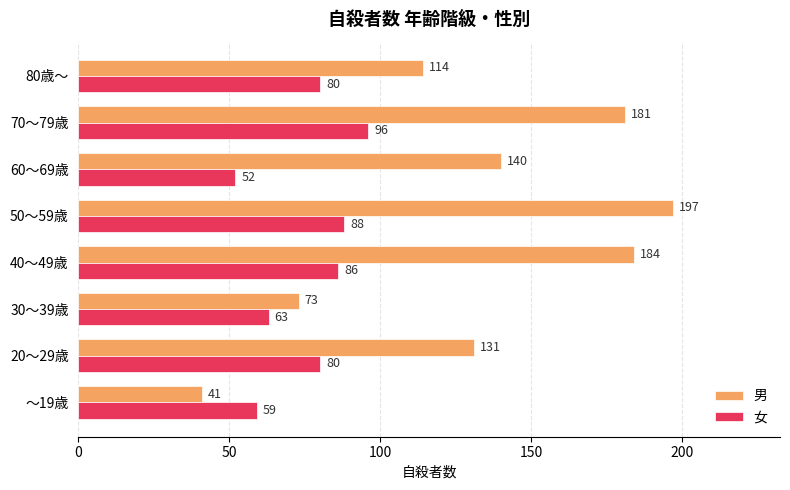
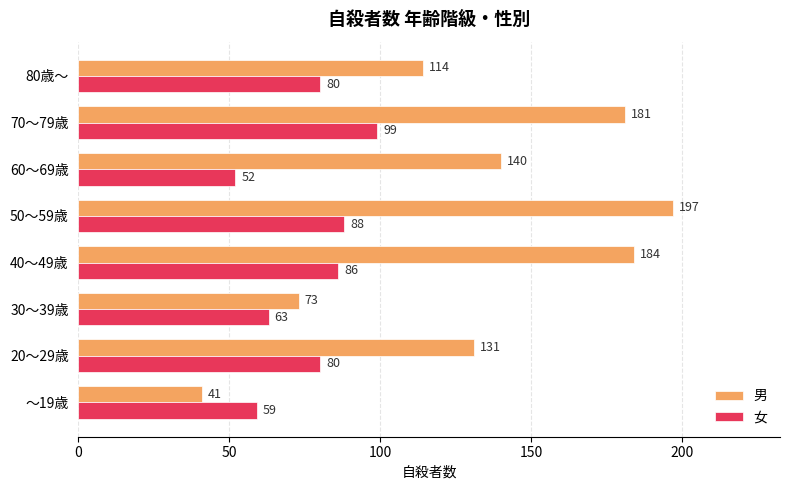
  {
    "男": {
      "80歳～": 114,
      "70～79歳": 181,
      "60～69歳": 140,
      "50～59歳": 197,
      "40～49歳": 184,
      "30～39歳": 73,
      "20～29歳": 131,
      "～19歳": 41
    },
    "女": {
      "80歳～": 80,
-     "70～79歳": 96,
+     "70～79歳": 99,
      "60～69歳": 52,
      "50～59歳": 88,
      "40～49歳": 86,
      "30～39歳": 63,
      "20～29歳": 80,
      "～19歳": 59
    }
  }
